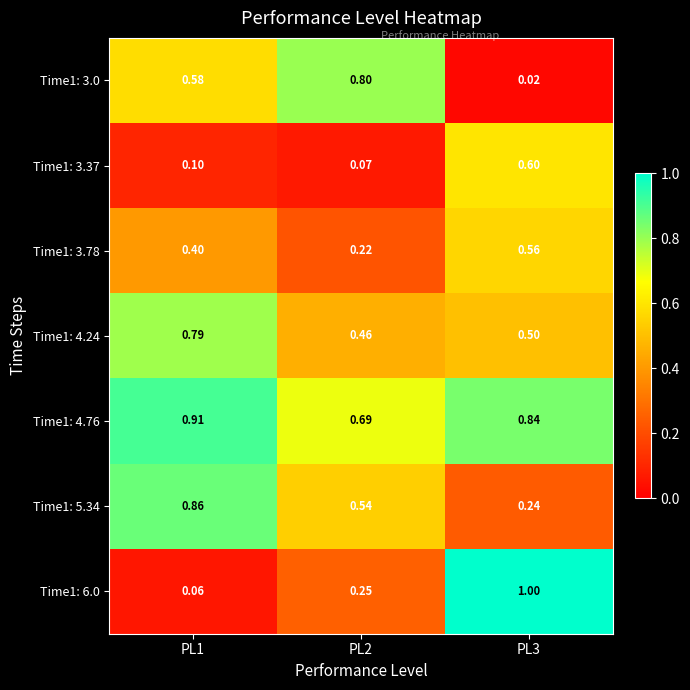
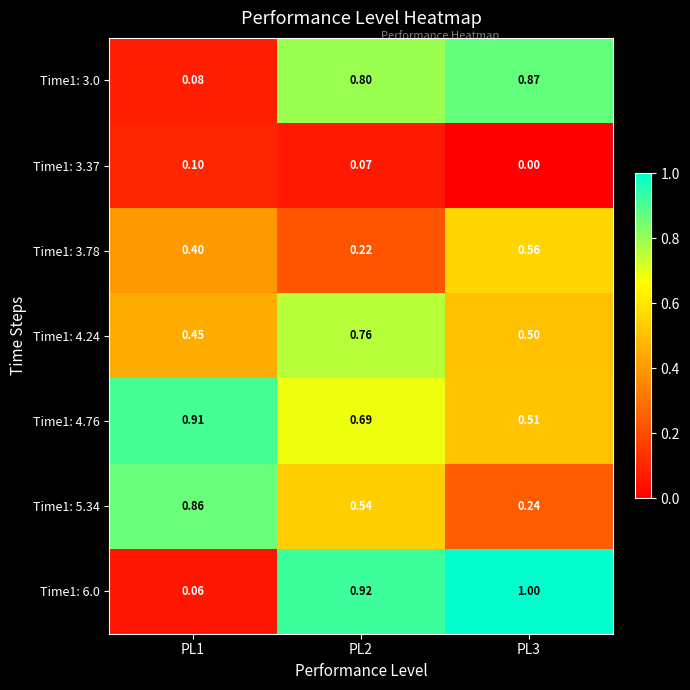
  {
    "Time1: 3.0": {
-     "PL1": 0.58,
+     "PL1": 0.08,
      "PL2": 0.80,
-     "PL3": 0.02
+     "PL3": 0.87
    },
    "Time1: 3.37": {
      "PL1": 0.10,
      "PL2": 0.07,
-     "PL3": 0.60
+     "PL3": 0.00
    },
    "Time1: 3.78": {
      "PL1": 0.40,
      "PL2": 0.22,
      "PL3": 0.56
    },
    "Time1: 4.24": {
-     "PL1": 0.79,
-     "PL2": 0.46,
+     "PL1": 0.45,
+     "PL2": 0.76,
      "PL3": 0.50
    },
    "Time1: 4.76": {
      "PL1": 0.91,
      "PL2": 0.69,
-     "PL3": 0.84
+     "PL3": 0.51
    },
    "Time1: 5.34": {
      "PL1": 0.86,
      "PL2": 0.54,
      "PL3": 0.24
    },
    "Time1: 6.0": {
      "PL1": 0.06,
-     "PL2": 0.25,
+     "PL2": 0.92,
      "PL3": 1.00
    }
  }
